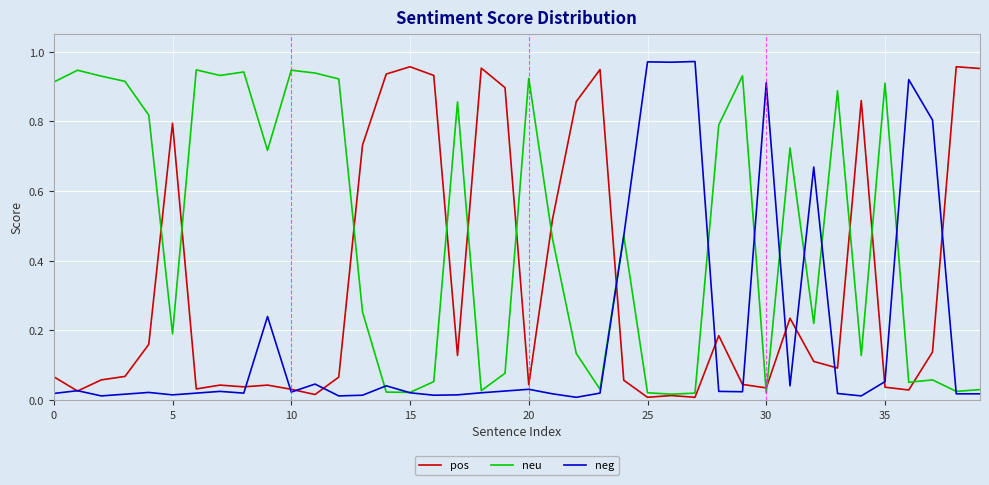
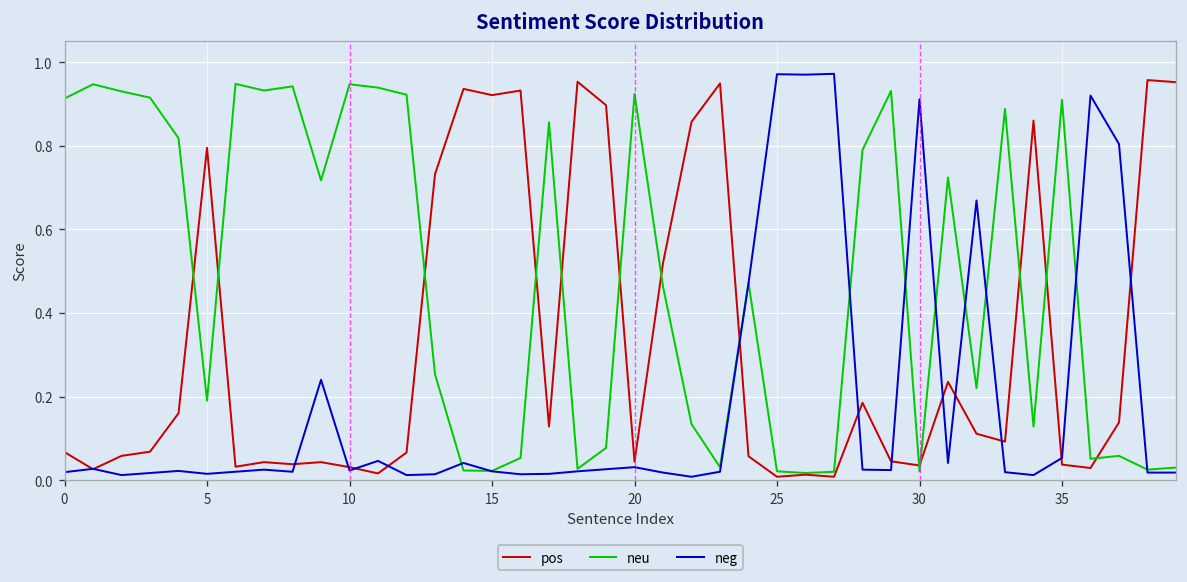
  {
    "pos": {
      "0": 0.07,
      "5": 0.80,
      "10": 0.03,
-     "15": 0.96,
+     "15": 0.92,
      "20": 0.04,
      "25": 0.01,
      "30": 0.04,
      "35": 0.04
    },
    "neu": {
      "0": 0.91,
      "5": 0.19,
      "10": 0.95,
      "20": 0.92,
      "25": 0.02,
      "30": 0.02,
      "35": 0.91
    },
    "neg": {
      "0": 0.02,
      "5": 0.02,
      "10": 0.02,
      "20": 0.03,
      "25": 0.97,
      "30": 0.91,
      "35": 0.05
    }
  }
